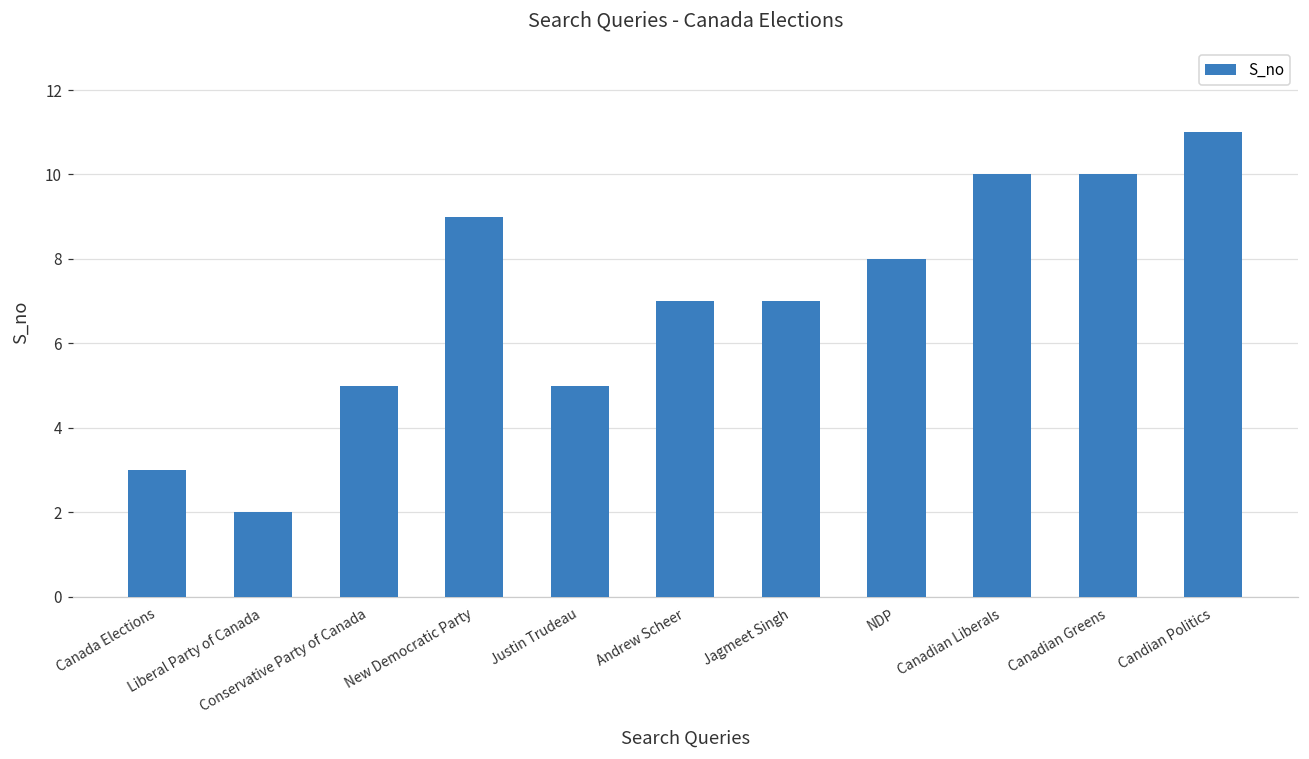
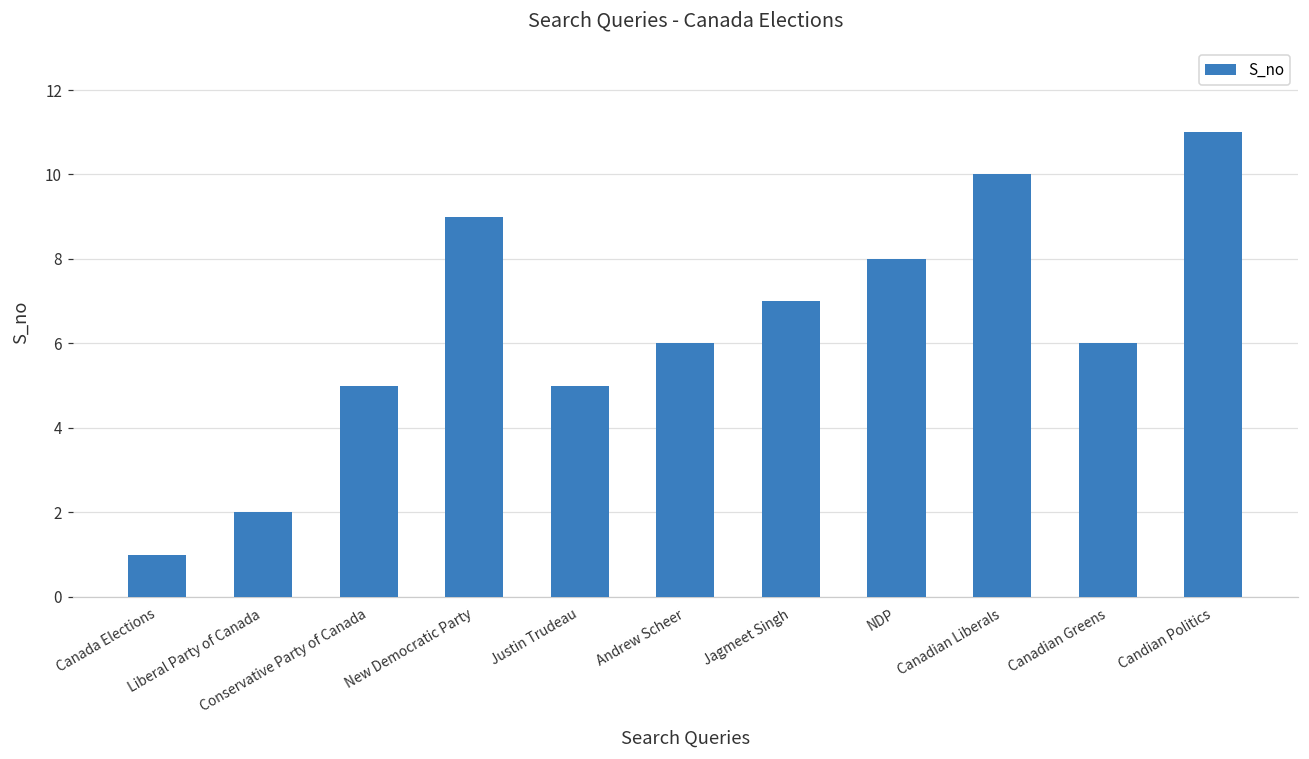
  {
-   "Canada Elections": 3,
+   "Canada Elections": 1,
    "Liberal Party of Canada": 2,
    "Conservative Party of Canada": 5,
    "New Democratic Party": 9,
    "Justin Trudeau": 5,
-   "Andrew Scheer": 7,
+   "Andrew Scheer": 6,
    "Jagmeet Singh": 7,
    "NDP": 8,
    "Canadian Liberals": 10,
-   "Canadian Greens": 10,
+   "Canadian Greens": 6,
    "Candian Politics": 11
  }
